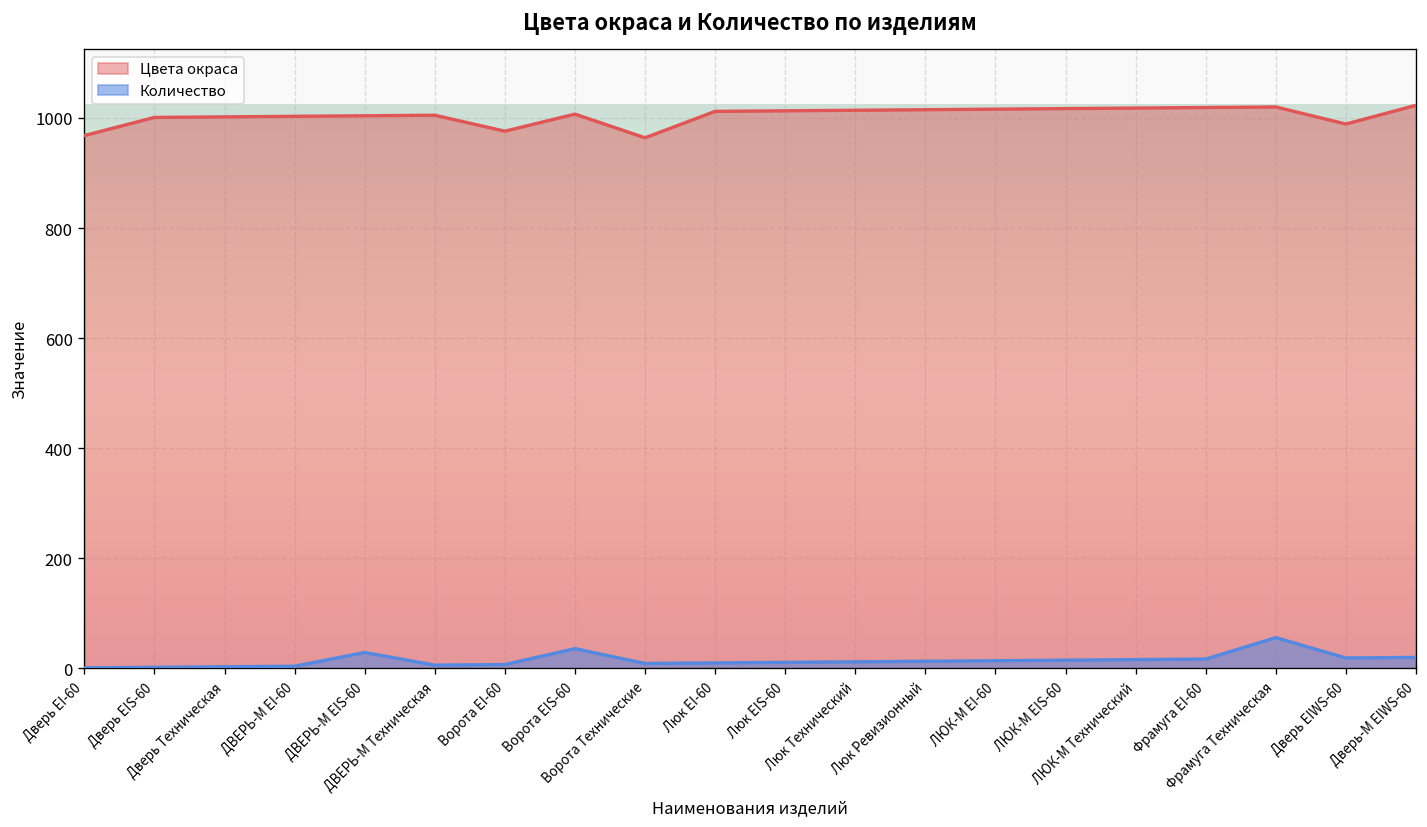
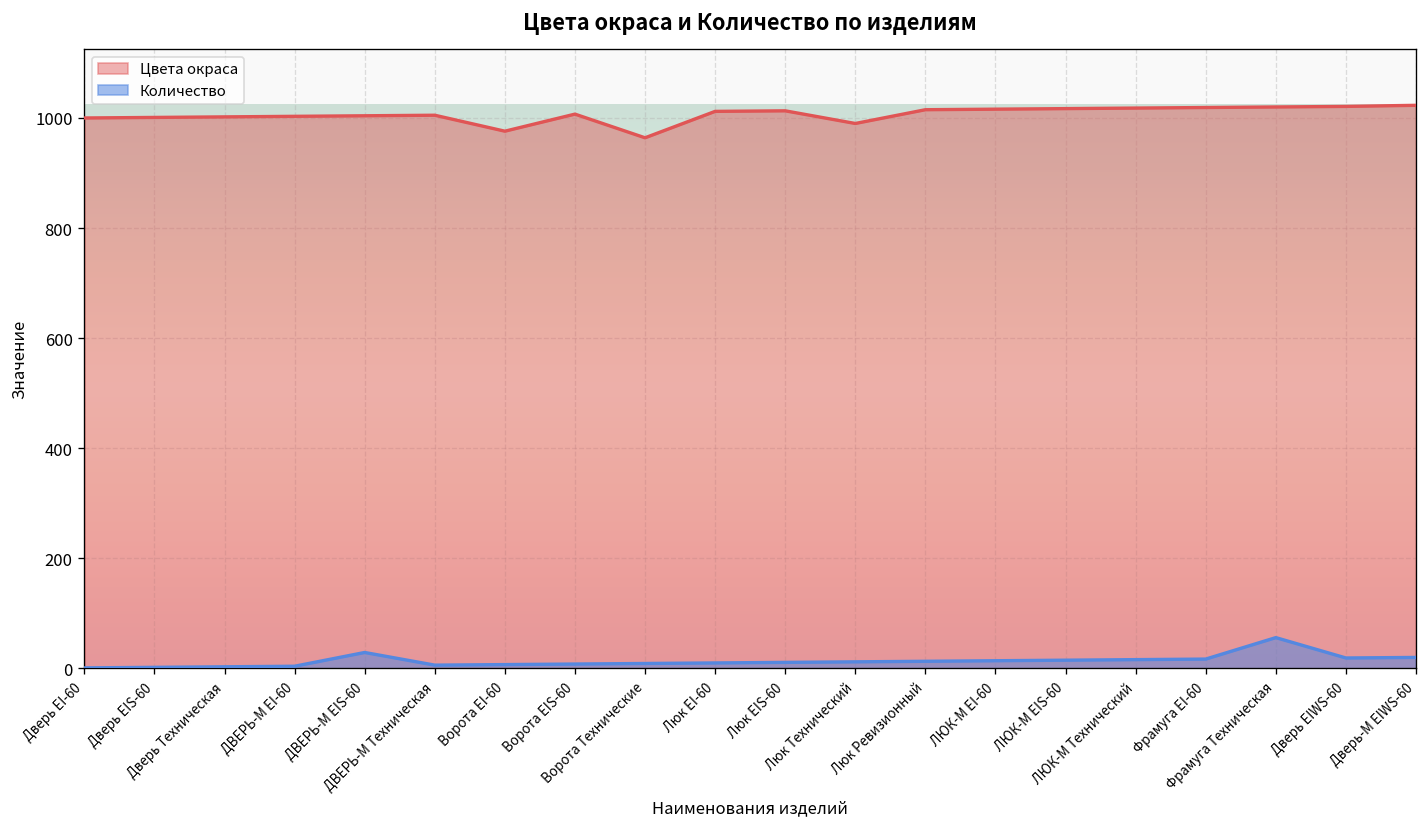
  {
    "Цвета окраса": {
-     "Дверь EI-60": 970,
+     "Дверь EI-60": 1000,
      "Дверь EIS-60": 1000,
      "Дверь Техническая": 1000,
      "ДВЕРЬ-М EI-60": 1000,
      "ДВЕРЬ-М EIS-60": 1000,
      "ДВЕРЬ-М Техническая": 1010,
      "Ворота EI-60": 980,
      "Ворота EIS-60": 1010,
      "Ворота Технические": 960,
      "Люк EI-60": 1010,
      "Люк EIS-60": 1010,
-     "Люк Технический": 1010,
+     "Люк Технический": 990,
      "Люк Ревизионный": 1020,
      "ЛЮК-М EI-60": 1020,
      "ЛЮК-М EIS-60": 1020,
      "ЛЮК-М Технический": 1020,
      "Фрамуга EI-60": 1020,
      "Фрамуга Техническая": 1020,
-     "Дверь EIWS-60": 990,
+     "Дверь EIWS-60": 1020,
      "Дверь-М EIWS-60": 1020
    },
    "Количество": {
      "Дверь EI-60": 0,
      "Дверь EIS-60": 0,
      "Дверь Техническая": 0,
      "ДВЕРЬ-М EI-60": 0,
      "ДВЕРЬ-М EIS-60": 30,
      "ДВЕРЬ-М Техническая": 10,
      "Ворота EI-60": 10,
-     "Ворота EIS-60": 40,
+     "Ворота EIS-60": 10,
      "Ворота Технические": 10,
      "Люк EI-60": 10,
      "Люк EIS-60": 10,
      "Люк Технический": 10,
      "Люк Ревизионный": 10,
      "ЛЮК-М EI-60": 10,
      "ЛЮК-М EIS-60": 20,
      "ЛЮК-М Технический": 20,
      "Фрамуга EI-60": 20,
      "Фрамуга Техническая": 60,
      "Дверь EIWS-60": 20,
      "Дверь-М EIWS-60": 20
    }
  }
